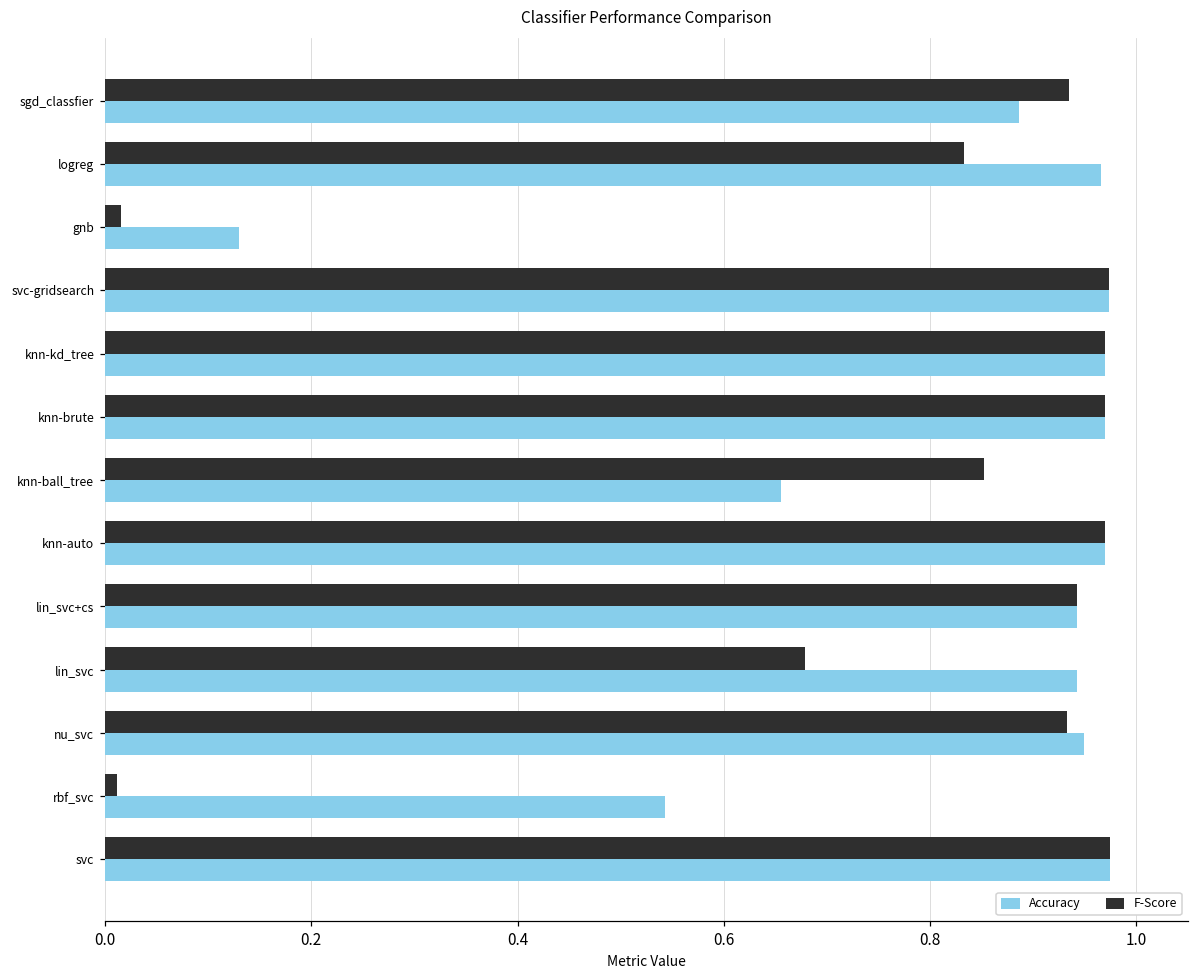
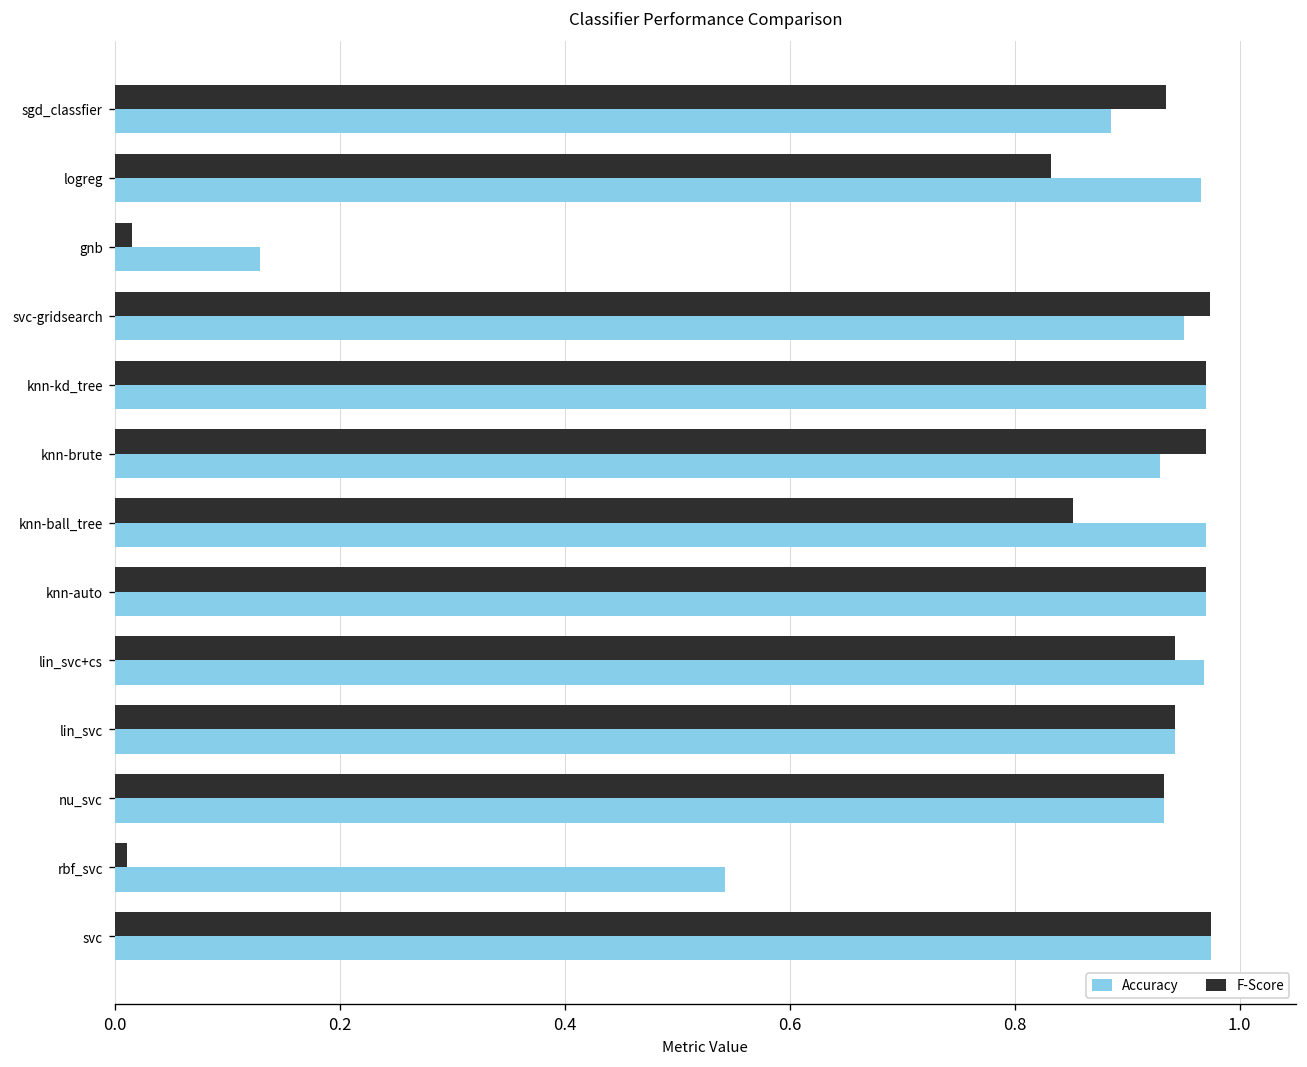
  {
    "Accuracy": {
      "sgd_classfier": 0.89,
      "logreg": 0.97,
      "gnb": 0.13,
-     "svc-gridsearch": 0.97,
+     "svc-gridsearch": 0.95,
      "knn-kd_tree": 0.97,
-     "knn-brute": 0.97,
-     "knn-ball_tree": 0.66,
+     "knn-brute": 0.93,
+     "knn-ball_tree": 0.97,
      "knn-auto": 0.97,
-     "lin_svc+cs": 0.94,
+     "lin_svc+cs": 0.97,
      "lin_svc": 0.94,
-     "nu_svc": 0.95,
+     "nu_svc": 0.93,
      "rbf_svc": 0.54,
      "svc": 0.97
    },
    "F-Score": {
      "sgd_classfier": 0.93,
      "logreg": 0.83,
      "gnb": 0.02,
      "svc-gridsearch": 0.97,
      "knn-kd_tree": 0.97,
      "knn-brute": 0.97,
      "knn-ball_tree": 0.85,
      "knn-auto": 0.97,
      "lin_svc+cs": 0.94,
-     "lin_svc": 0.68,
+     "lin_svc": 0.94,
      "nu_svc": 0.93,
      "rbf_svc": 0.01,
      "svc": 0.97
    }
  }
